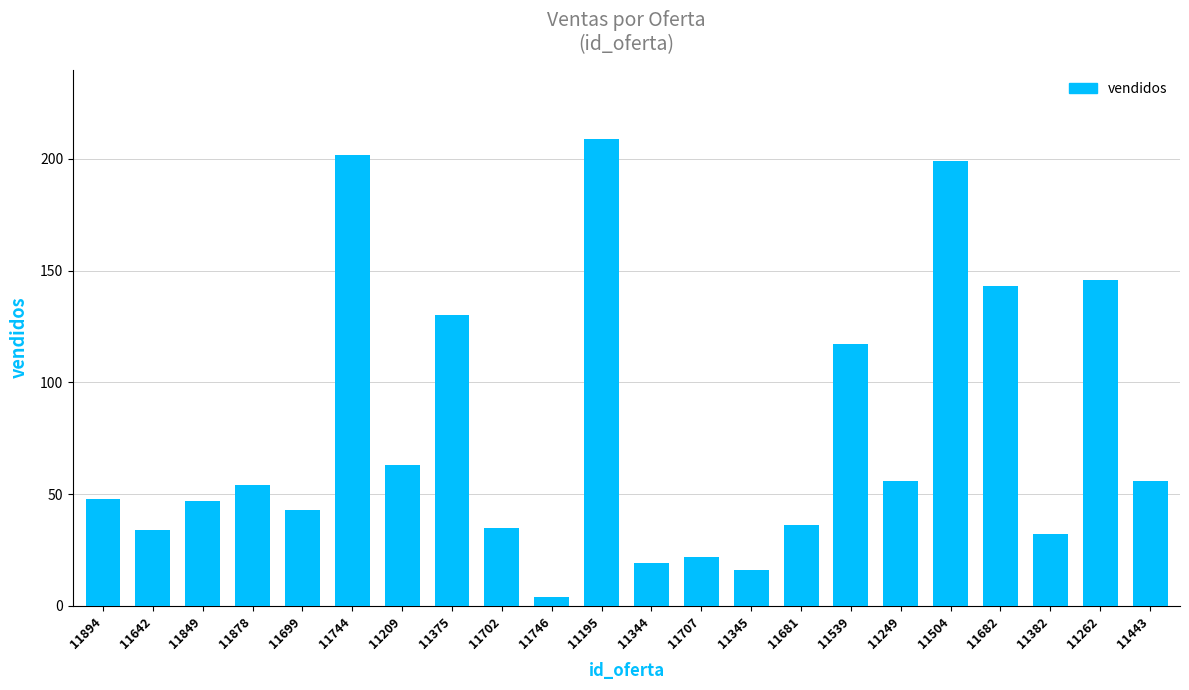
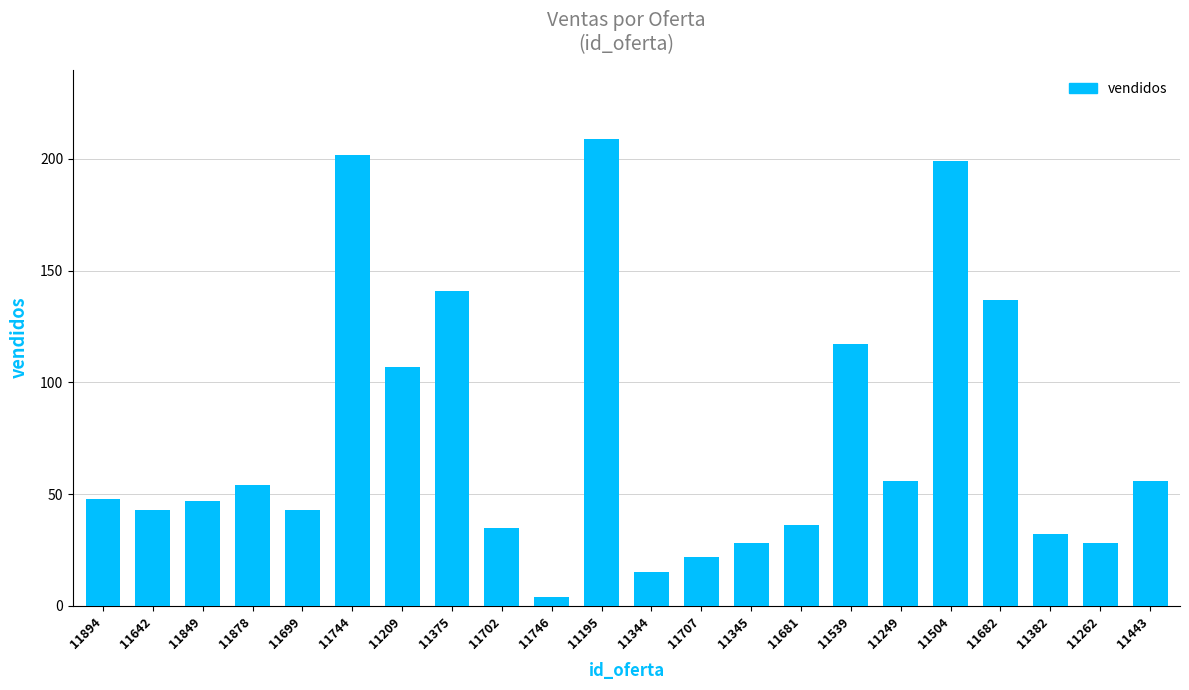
  {
    "11894": 48,
-   "11642": 34,
+   "11642": 43,
    "11849": 47,
    "11878": 54,
    "11699": 43,
    "11744": 202,
-   "11209": 63,
-   "11375": 130,
+   "11209": 107,
+   "11375": 141,
    "11702": 35,
    "11746": 4,
    "11195": 209,
-   "11344": 19,
+   "11344": 15,
    "11707": 22,
-   "11345": 16,
+   "11345": 28,
    "11681": 36,
    "11539": 117,
    "11249": 56,
    "11504": 199,
-   "11682": 143,
+   "11682": 137,
    "11382": 32,
-   "11262": 146,
+   "11262": 28,
    "11443": 56
  }
